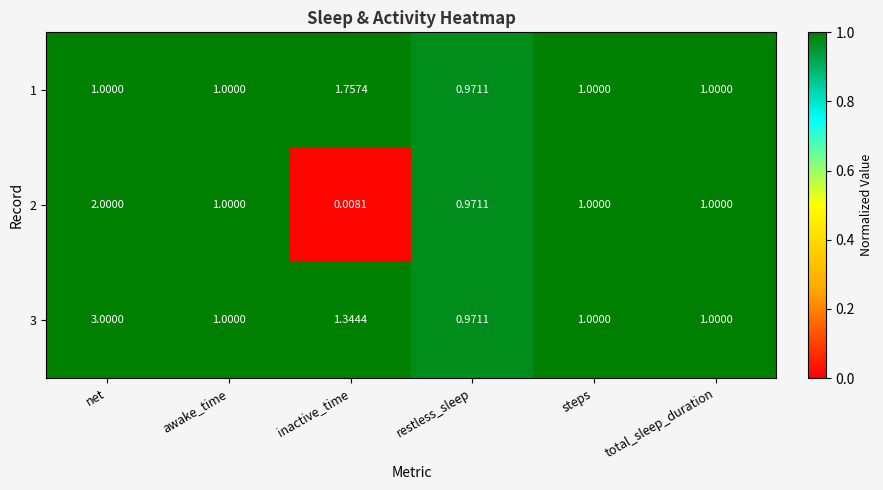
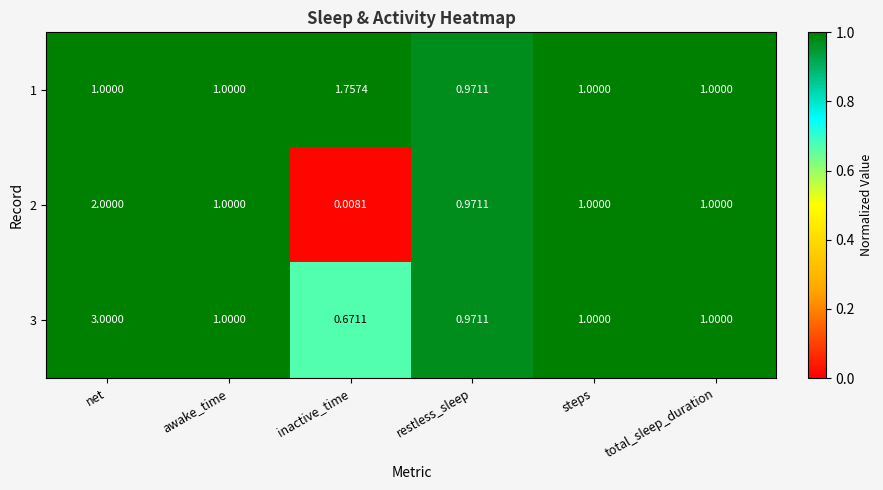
  {
    "1": {
      "net": 1.0000,
      "awake_time": 1.0000,
      "inactive_time": 1.7574,
      "restless_sleep": 0.9711,
      "steps": 1.0000,
      "total_sleep_duration": 1.0000
    },
    "2": {
      "net": 2.0000,
      "awake_time": 1.0000,
      "inactive_time": 0.0081,
      "restless_sleep": 0.9711,
      "steps": 1.0000,
      "total_sleep_duration": 1.0000
    },
    "3": {
      "net": 3.0000,
      "awake_time": 1.0000,
-     "inactive_time": 1.3444,
+     "inactive_time": 0.6711,
      "restless_sleep": 0.9711,
      "steps": 1.0000,
      "total_sleep_duration": 1.0000
    }
  }
